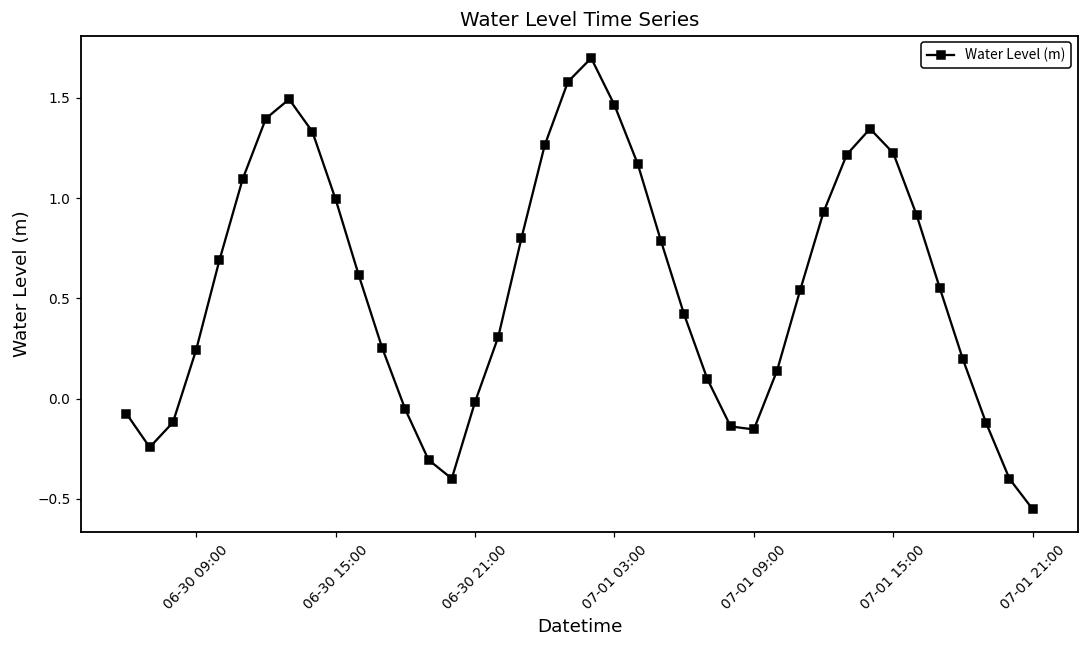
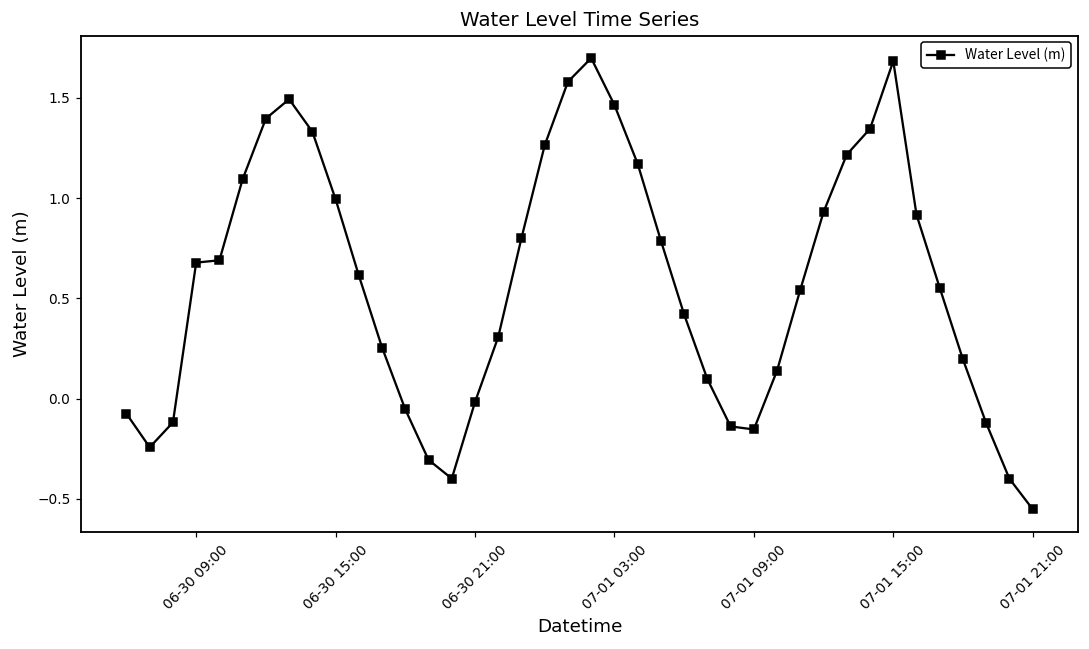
  {
-   "06-30 09:00": 0.24,
+   "06-30 09:00": 0.68,
    "06-30 15:00": 0.99,
    "06-30 21:00": -0.02,
    "07-01 03:00": 1.46,
    "07-01 09:00": -0.15,
-   "07-01 15:00": 1.23,
+   "07-01 15:00": 1.68,
    "07-01 21:00": -0.55
  }
